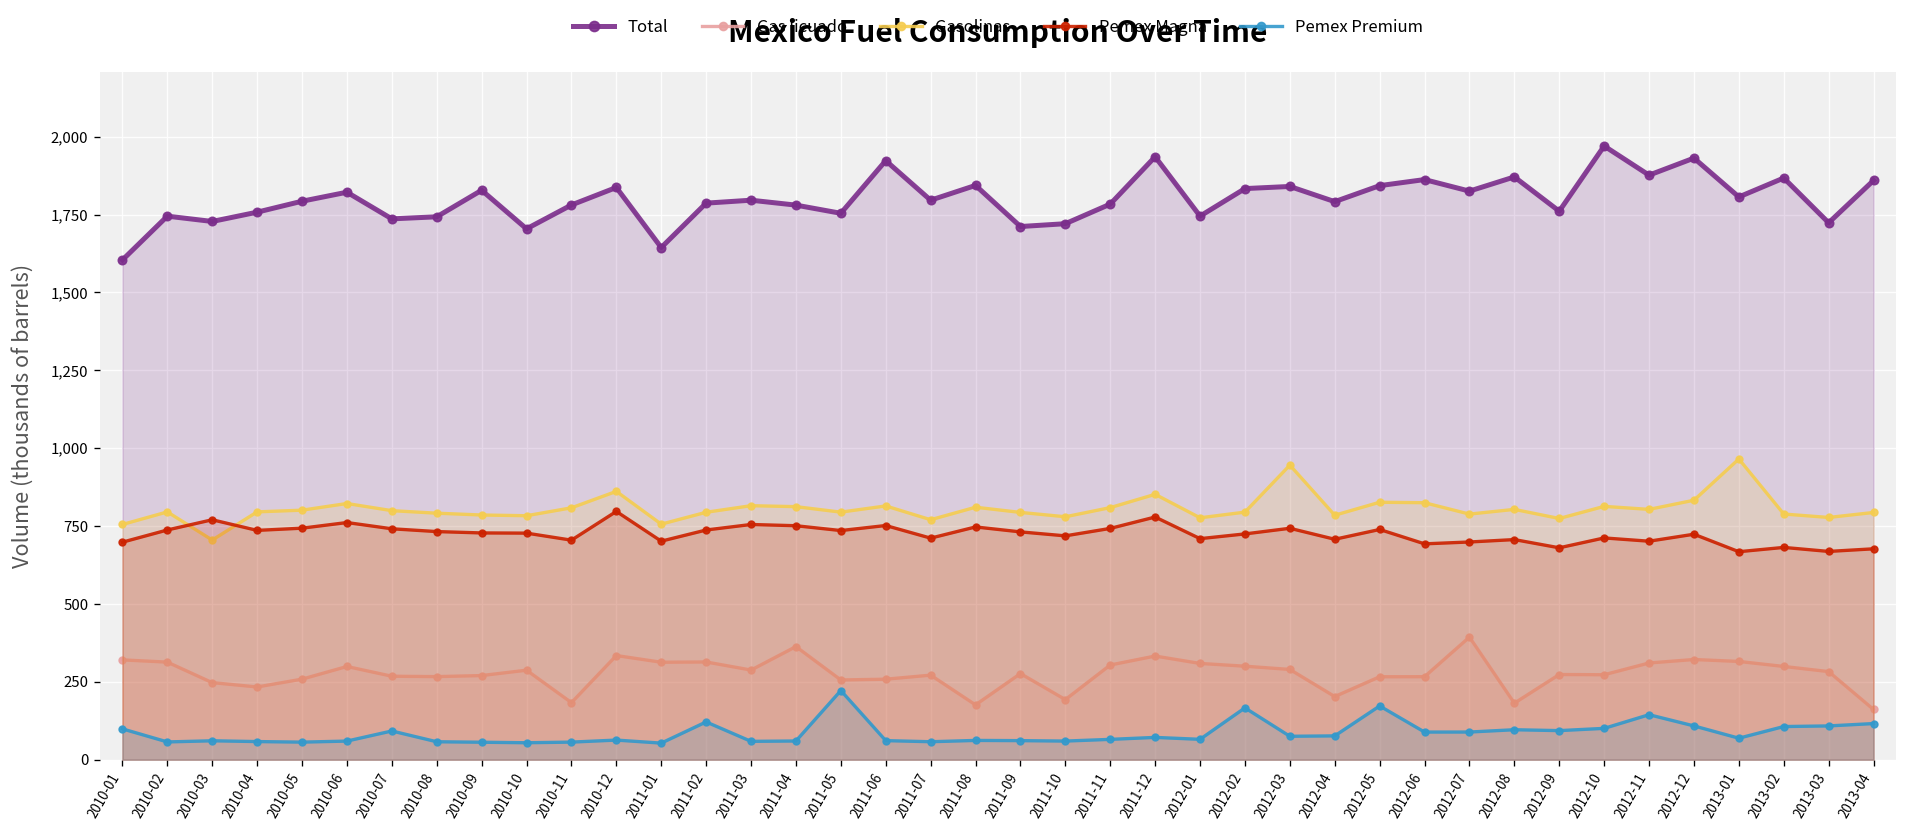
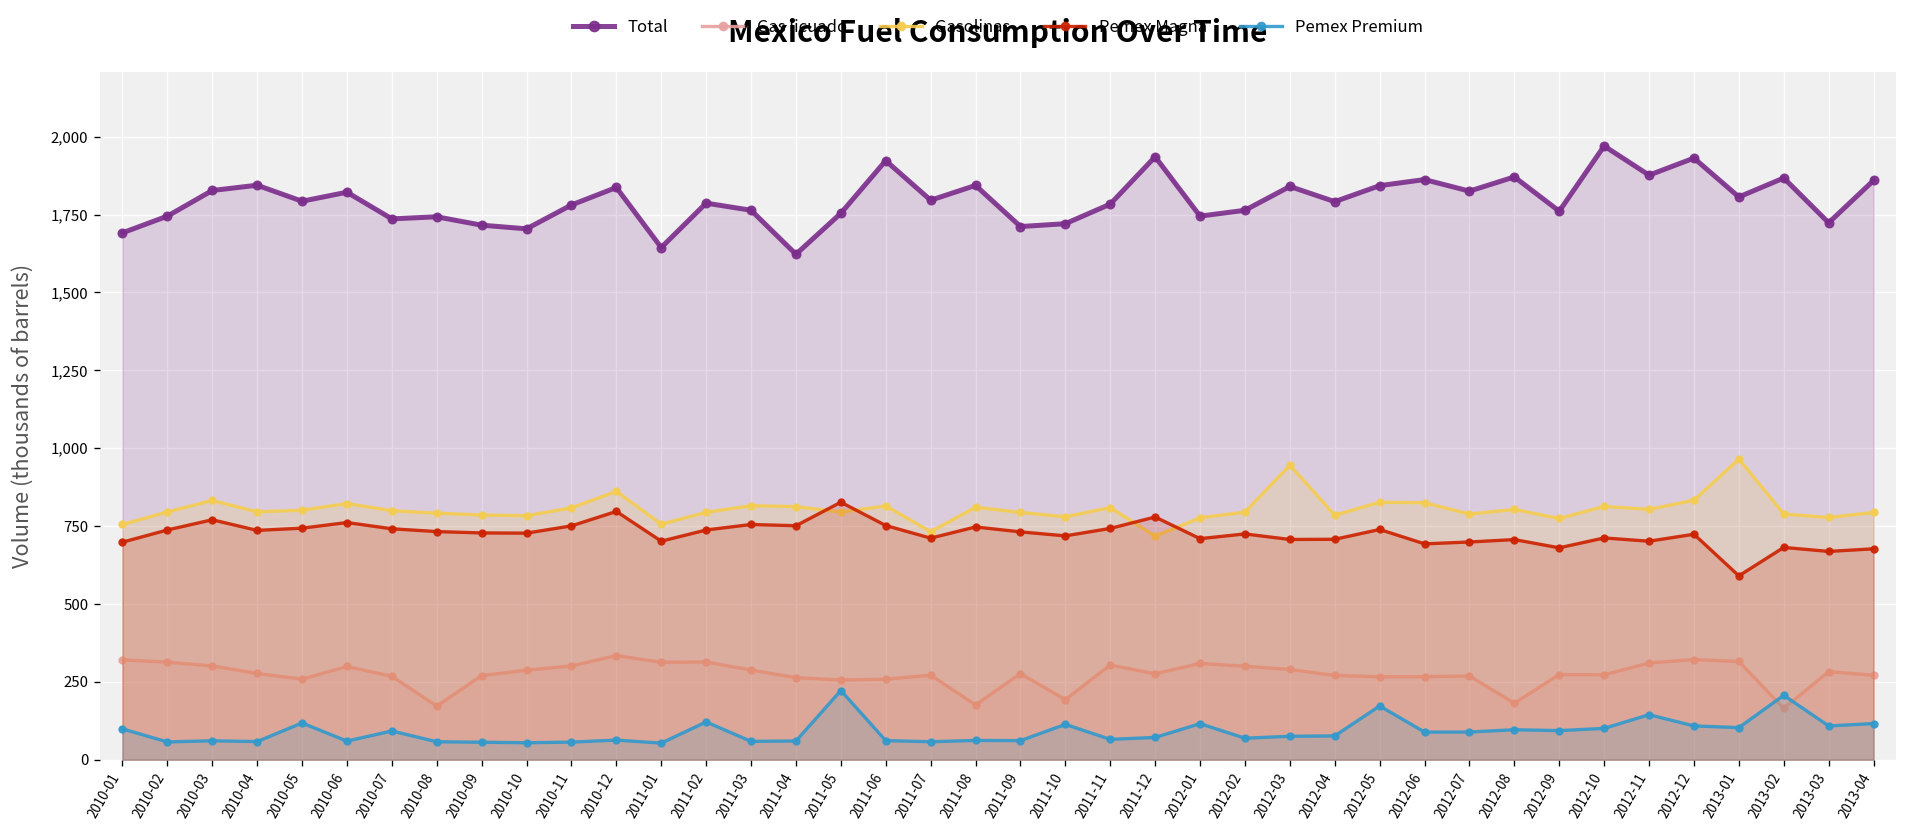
  {
    "Total": {
-     "2010-01": "1,600",
+     "2010-01": "1,690",
      "2010-02": "1,740",
-     "2010-03": "1,730",
-     "2010-04": "1,760",
+     "2010-03": "1,830",
+     "2010-04": "1,840",
      "2010-05": "1,790",
      "2010-06": "1,820",
      "2010-07": "1,740",
      "2010-08": "1,740",
-     "2010-09": "1,830",
+     "2010-09": "1,720",
      "2010-10": "1,700",
      "2010-11": "1,780",
      "2010-12": "1,840",
      "2011-01": "1,640",
      "2011-02": "1,790",
-     "2011-03": "1,800",
-     "2011-04": "1,780",
+     "2011-03": "1,760",
+     "2011-04": "1,620",
      "2011-05": "1,750",
      "2011-06": "1,920",
      "2011-07": "1,800",
      "2011-08": "1,840",
      "2011-09": "1,710",
      "2011-10": "1,720",
      "2011-11": "1,780",
      "2011-12": "1,940",
      "2012-01": "1,750",
-     "2012-02": "1,830",
+     "2012-02": "1,760",
      "2012-03": "1,840",
      "2012-04": "1,790",
      "2012-05": "1,840",
      "2012-06": "1,860",
      "2012-07": "1,830",
      "2012-08": "1,870",
      "2012-09": "1,760",
      "2012-10": "1,970",
      "2012-11": "1,880",
      "2012-12": "1,930",
      "2013-01": "1,810",
      "2013-02": "1,870",
      "2013-03": "1,720",
      "2013-04": "1,860"
    },
    "Gas licuado": {
      "2010-01": "320",
      "2010-02": "310",
-     "2010-03": "250",
-     "2010-04": "230",
+     "2010-03": "300",
+     "2010-04": "280",
      "2010-05": "260",
      "2010-06": "300",
      "2010-07": "270",
-     "2010-08": "270",
+     "2010-08": "170",
      "2010-09": "270",
      "2010-10": "290",
-     "2010-11": "180",
+     "2010-11": "300",
      "2010-12": "330",
      "2011-01": "310",
      "2011-02": "310",
      "2011-03": "290",
-     "2011-04": "360",
+     "2011-04": "260",
      "2011-05": "260",
      "2011-06": "260",
      "2011-07": "270",
      "2011-08": "180",
      "2011-09": "280",
      "2011-10": "190",
      "2011-11": "300",
-     "2011-12": "330",
+     "2011-12": "280",
      "2012-01": "310",
      "2012-02": "300",
      "2012-03": "290",
-     "2012-04": "200",
+     "2012-04": "270",
      "2012-05": "270",
      "2012-06": "270",
-     "2012-07": "390",
+     "2012-07": "270",
      "2012-08": "180",
      "2012-09": "270",
      "2012-10": "270",
      "2012-11": "310",
      "2012-12": "320",
      "2013-01": "320",
-     "2013-02": "300",
+     "2013-02": "160",
      "2013-03": "280",
-     "2013-04": "160"
+     "2013-04": "270"
    },
    "Gasolinas": {
      "2010-01": "760",
      "2010-02": "800",
-     "2010-03": "710",
+     "2010-03": "830",
      "2010-04": "800",
      "2010-05": "800",
      "2010-06": "820",
      "2010-07": "800",
      "2010-08": "790",
      "2010-09": "790",
      "2010-10": "780",
      "2010-11": "810",
      "2010-12": "860",
      "2011-01": "760",
      "2011-02": "790",
      "2011-03": "820",
      "2011-04": "810",
      "2011-05": "790",
      "2011-06": "810",
-     "2011-07": "770",
+     "2011-07": "730",
      "2011-08": "810",
      "2011-09": "790",
      "2011-10": "780",
      "2011-11": "810",
-     "2011-12": "850",
+     "2011-12": "720",
      "2012-01": "780",
      "2012-02": "790",
      "2012-03": "950",
      "2012-04": "780",
      "2012-05": "830",
      "2012-06": "830",
      "2012-07": "790",
      "2012-08": "800",
      "2012-09": "770",
      "2012-10": "810",
      "2012-11": "800",
      "2012-12": "830",
      "2013-01": "970",
      "2013-02": "790",
      "2013-03": "780",
      "2013-04": "790"
    },
    "Pemex Magna": {
      "2010-01": "700",
      "2010-02": "740",
      "2010-03": "770",
      "2010-04": "740",
      "2010-05": "740",
      "2010-06": "760",
      "2010-07": "740",
      "2010-08": "730",
      "2010-09": "730",
      "2010-10": "730",
-     "2010-11": "700",
+     "2010-11": "750",
      "2010-12": "800",
      "2011-01": "700",
      "2011-02": "740",
      "2011-03": "760",
      "2011-04": "750",
-     "2011-05": "740",
+     "2011-05": "830",
      "2011-06": "750",
      "2011-07": "710",
      "2011-08": "750",
      "2011-09": "730",
      "2011-10": "720",
      "2011-11": "740",
      "2011-12": "780",
      "2012-01": "710",
      "2012-02": "720",
-     "2012-03": "740",
+     "2012-03": "710",
      "2012-04": "710",
      "2012-05": "740",
      "2012-06": "690",
      "2012-07": "700",
      "2012-08": "710",
      "2012-09": "680",
      "2012-10": "710",
      "2012-11": "700",
      "2012-12": "720",
-     "2013-01": "670",
+     "2013-01": "590",
      "2013-02": "680",
      "2013-03": "670",
      "2013-04": "680"
    },
    "Pemex Premium": {
      "2010-01": "100",
      "2010-02": "60",
      "2010-03": "60",
      "2010-04": "60",
-     "2010-05": "60",
+     "2010-05": "120",
      "2010-06": "60",
      "2010-07": "90",
      "2010-08": "60",
      "2010-09": "60",
      "2010-10": "50",
      "2010-11": "60",
      "2010-12": "60",
      "2011-01": "50",
      "2011-02": "120",
      "2011-03": "60",
      "2011-04": "60",
      "2011-05": "220",
      "2011-06": "60",
      "2011-07": "60",
      "2011-08": "60",
      "2011-09": "60",
-     "2011-10": "60",
+     "2011-10": "110",
      "2011-11": "70",
      "2011-12": "70",
-     "2012-01": "70",
-     "2012-02": "170",
+     "2012-01": "120",
+     "2012-02": "70",
      "2012-03": "80",
      "2012-04": "80",
      "2012-05": "170",
      "2012-06": "90",
      "2012-07": "90",
      "2012-08": "100",
      "2012-09": "90",
      "2012-10": "100",
      "2012-11": "140",
      "2012-12": "110",
-     "2013-01": "70",
-     "2013-02": "110",
+     "2013-01": "100",
+     "2013-02": "210",
      "2013-03": "110",
      "2013-04": "120"
    }
  }
